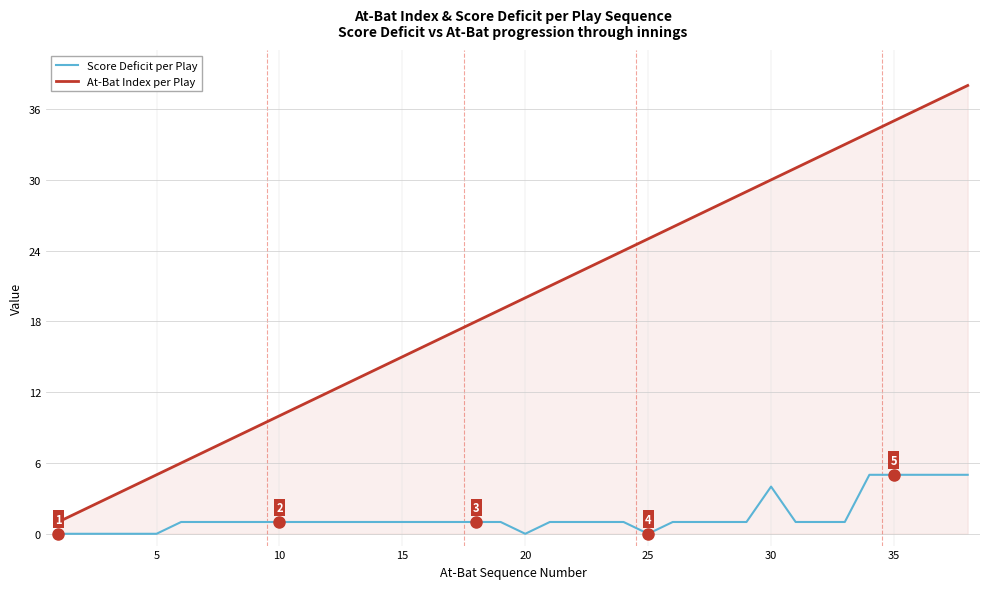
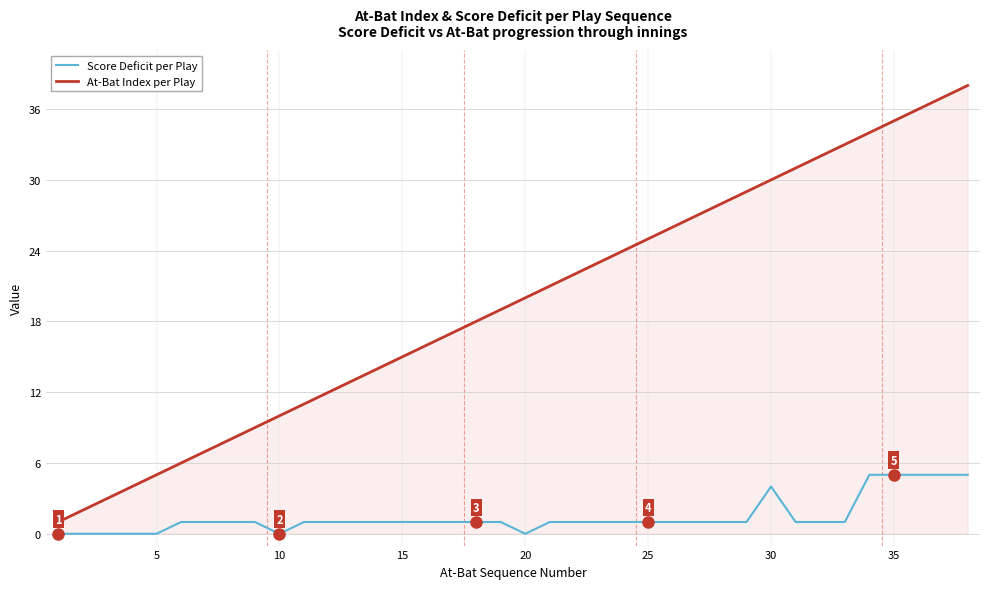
  {
    "Score Deficit per Play": {
      "5": 0,
-     "10": 1,
+     "10": 0,
      "15": 1,
      "20": 0,
-     "25": 0,
+     "25": 1,
      "30": 4
    }
  }
